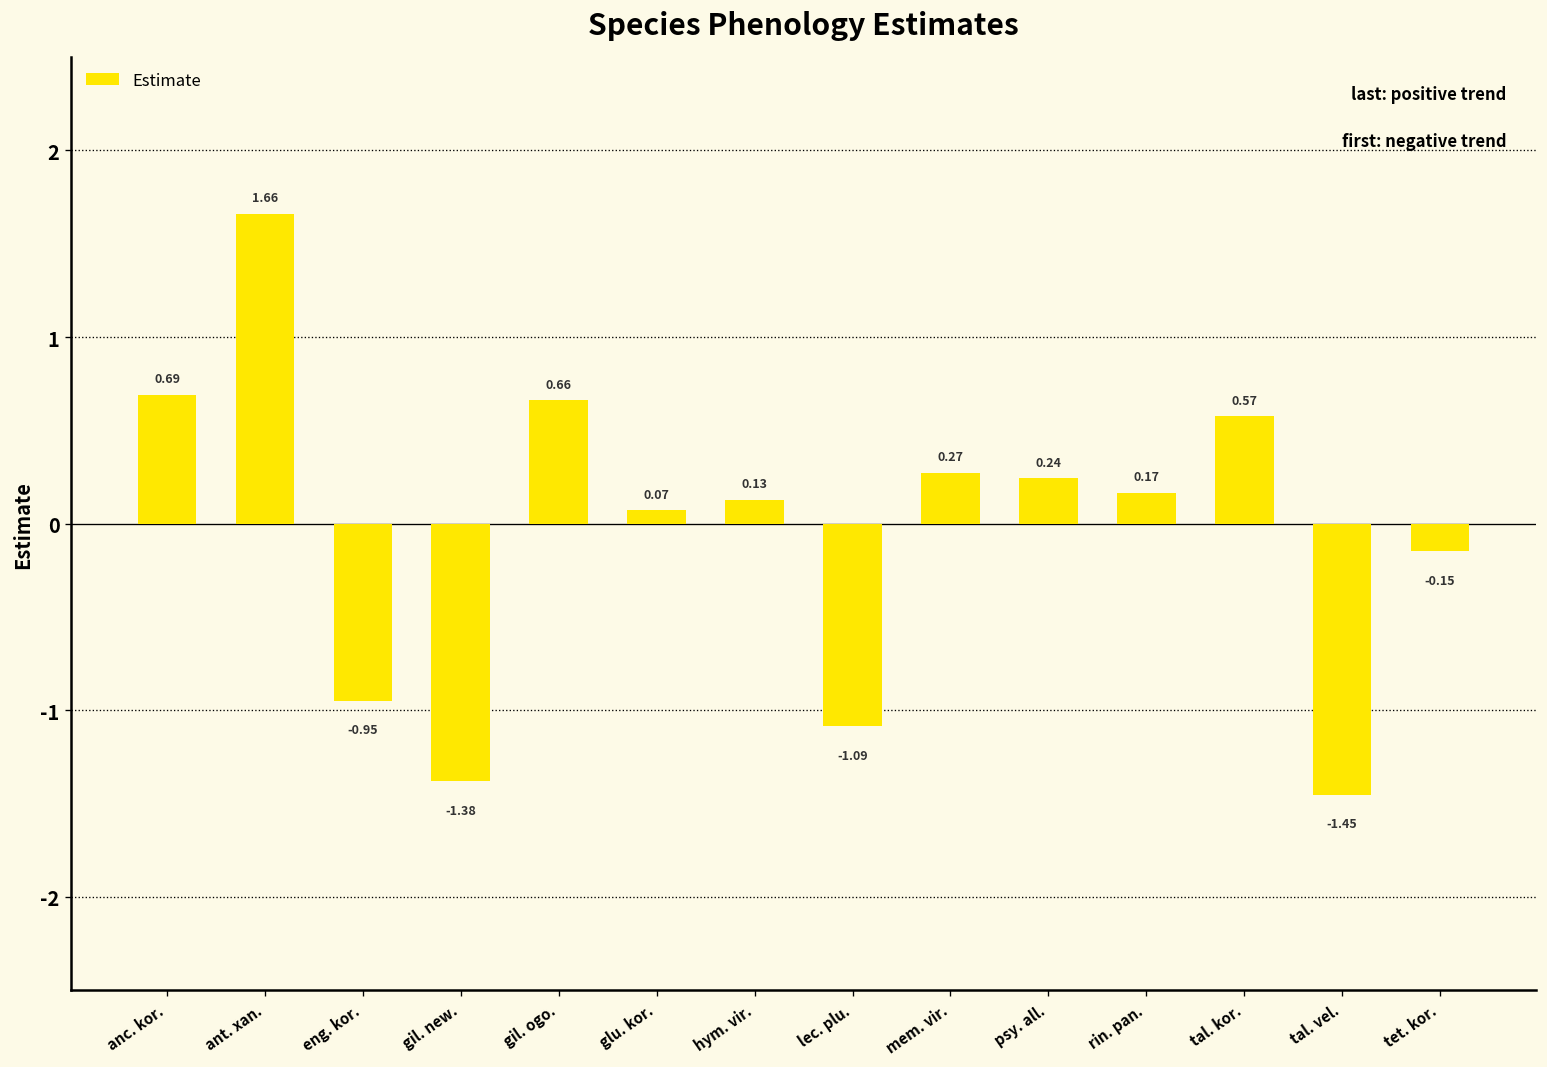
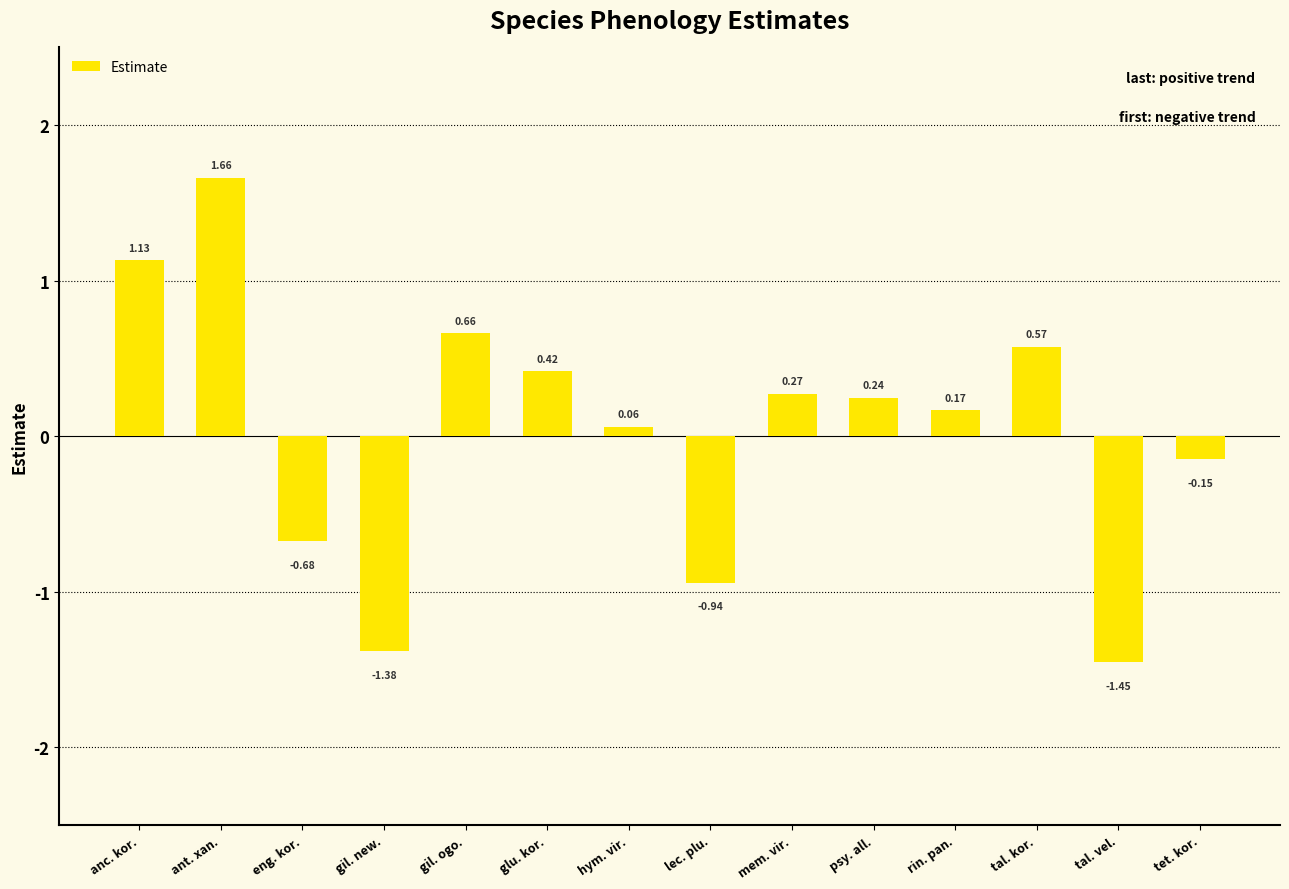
  {
-   "anc. kor.": 0.69,
+   "anc. kor.": 1.13,
    "ant. xan.": 1.66,
-   "eng. kor.": -0.95,
+   "eng. kor.": -0.68,
    "gil. new.": -1.38,
    "gil. ogo.": 0.66,
-   "glu. kor.": 0.07,
-   "hym. vir.": 0.13,
-   "lec. plu.": -1.09,
+   "glu. kor.": 0.42,
+   "hym. vir.": 0.06,
+   "lec. plu.": -0.94,
    "mem. vir.": 0.27,
    "psy. all.": 0.24,
    "rin. pan.": 0.17,
    "tal. kor.": 0.57,
    "tal. vel.": -1.45,
    "tet. kor.": -0.15
  }
